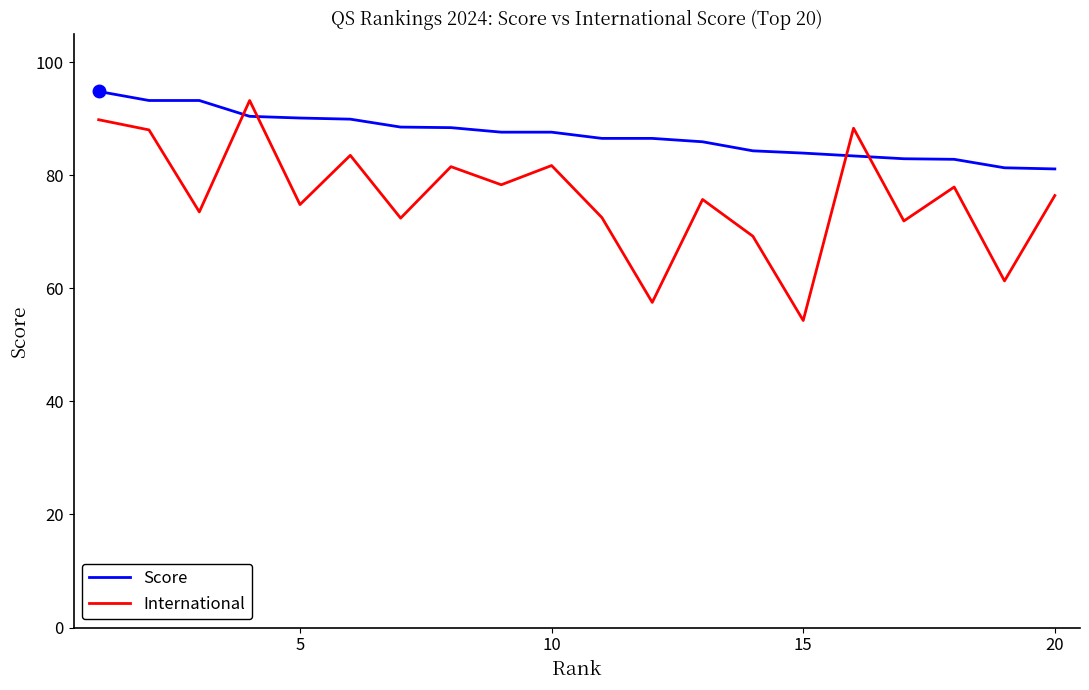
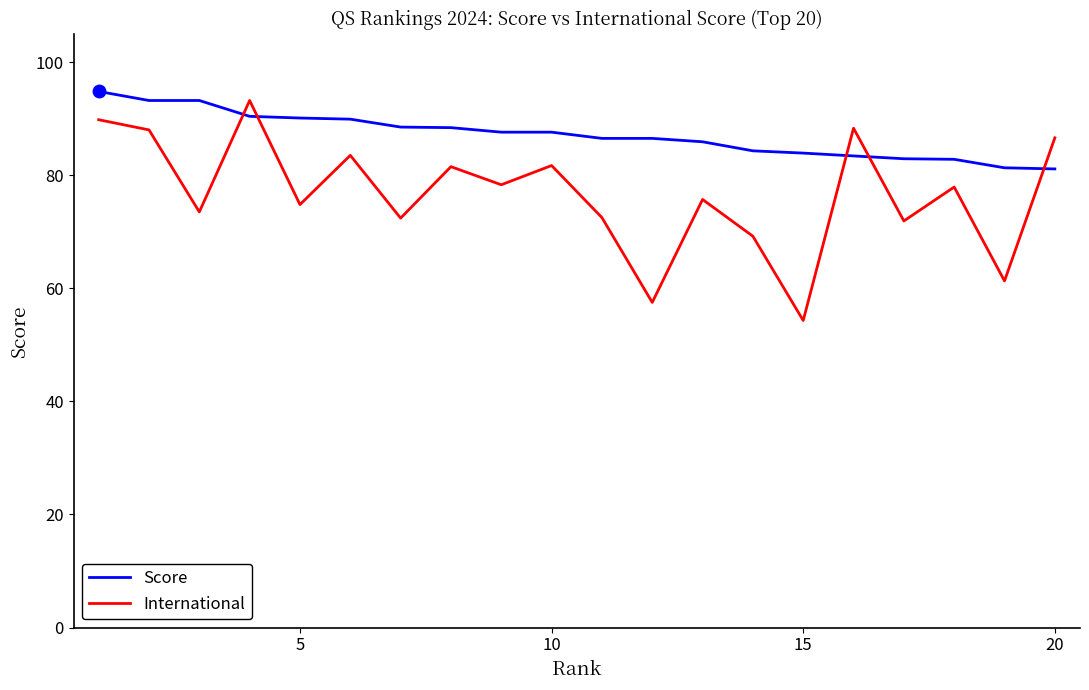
  {
    "International": {
      "5": 75,
      "10": 82,
      "15": 54,
-     "20": 76
+     "20": 87
    }
  }
